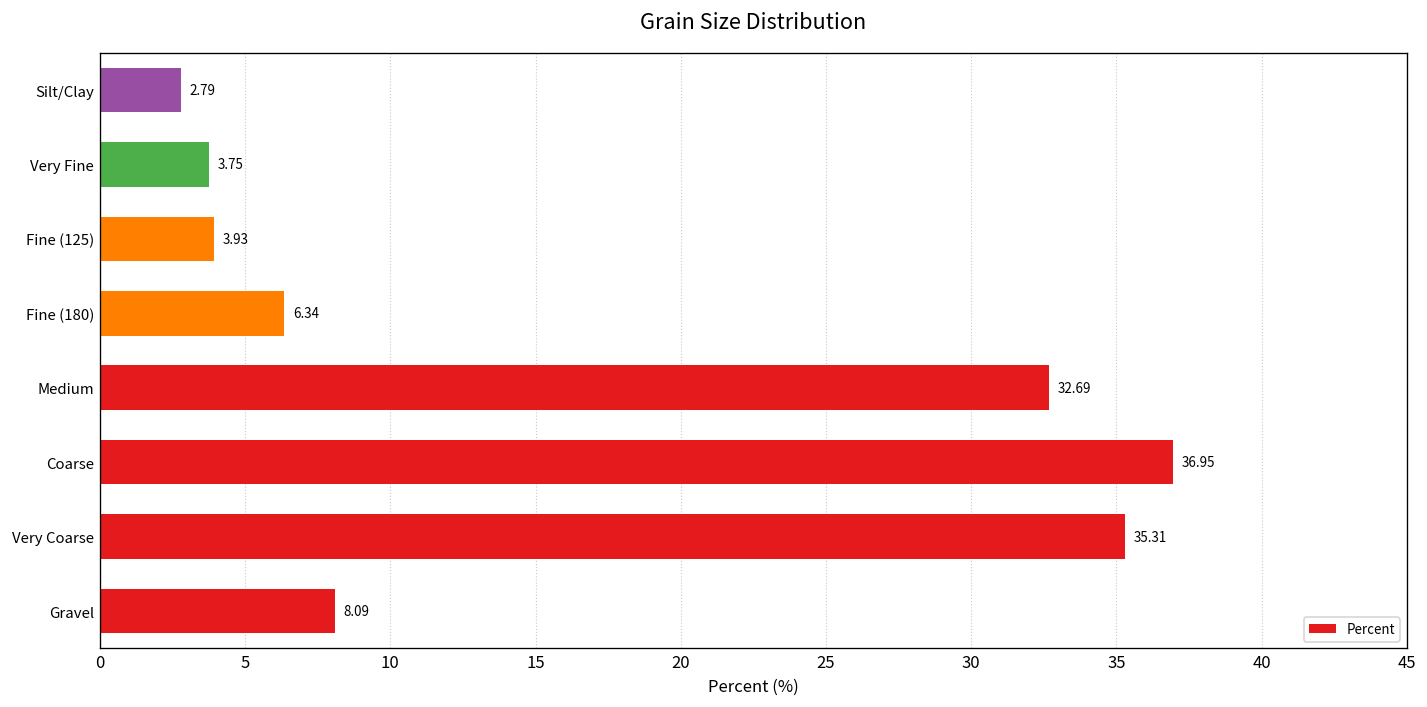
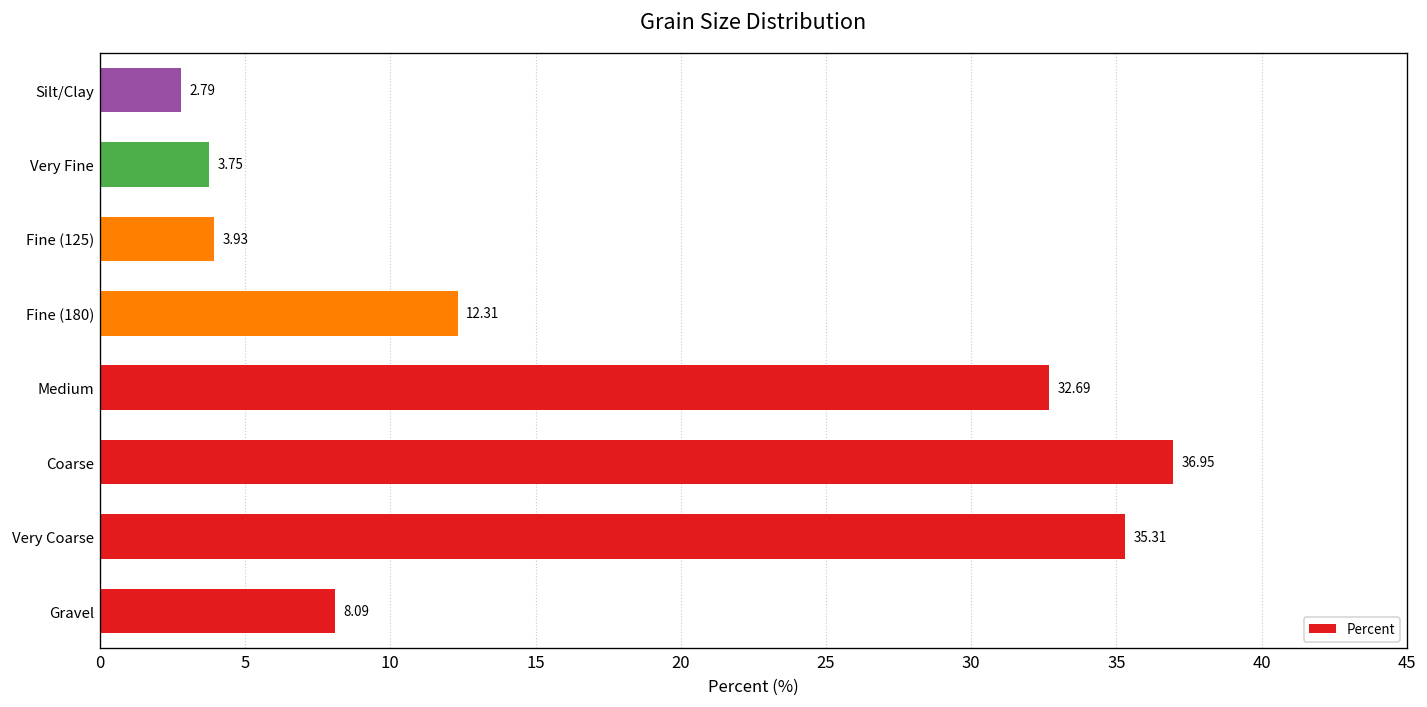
  {
    "Silt/Clay": 2.79,
    "Very Fine": 3.75,
    "Fine (125)": 3.93,
-   "Fine (180)": 6.34,
+   "Fine (180)": 12.31,
    "Medium": 32.69,
    "Coarse": 36.95,
    "Very Coarse": 35.31,
    "Gravel": 8.09
  }
